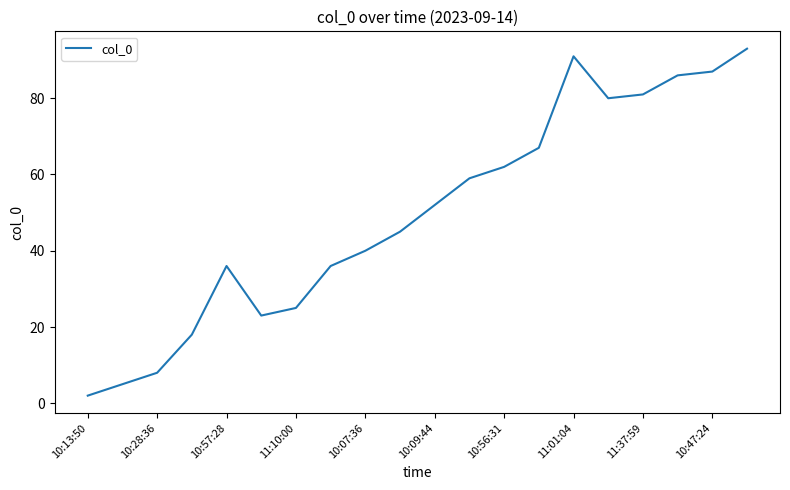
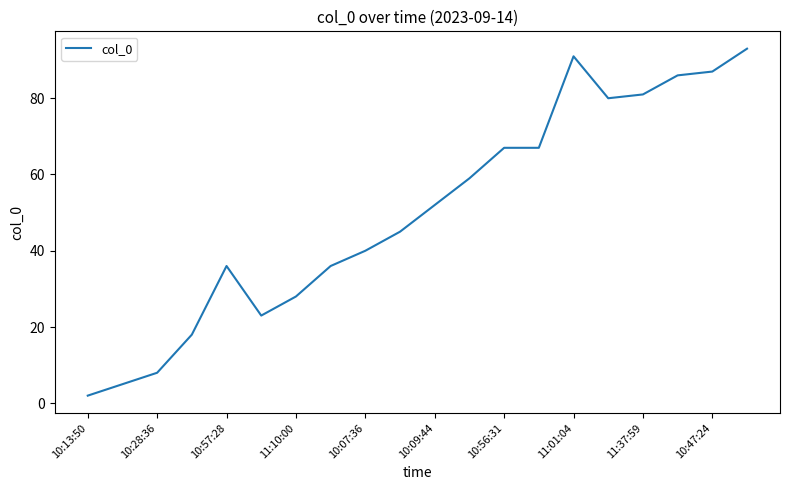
  {
    "10:13:50": 2,
    "10:28:36": 8,
    "10:57:28": 36,
-   "11:10:00": 25,
+   "11:10:00": 28,
    "10:07:36": 40,
    "10:09:44": 52,
-   "10:56:31": 62,
+   "10:56:31": 67,
    "11:01:04": 91,
    "11:37:59": 81,
    "10:47:24": 87
  }
